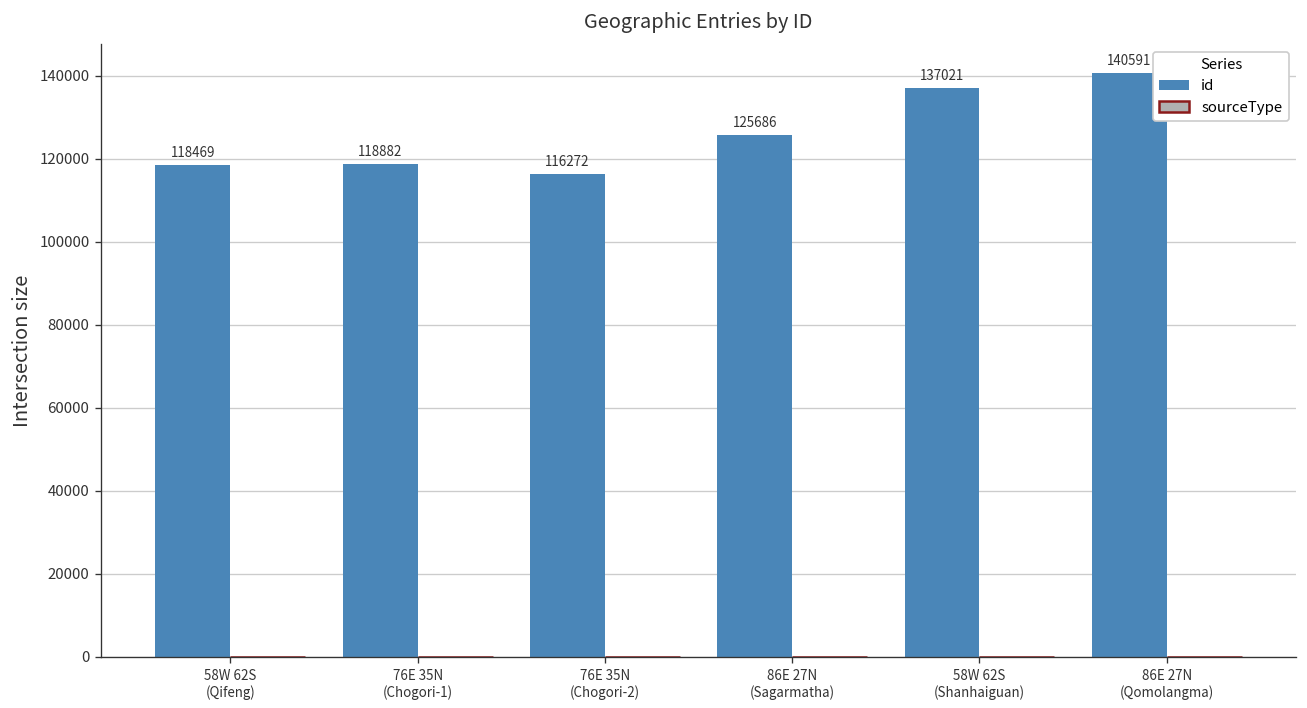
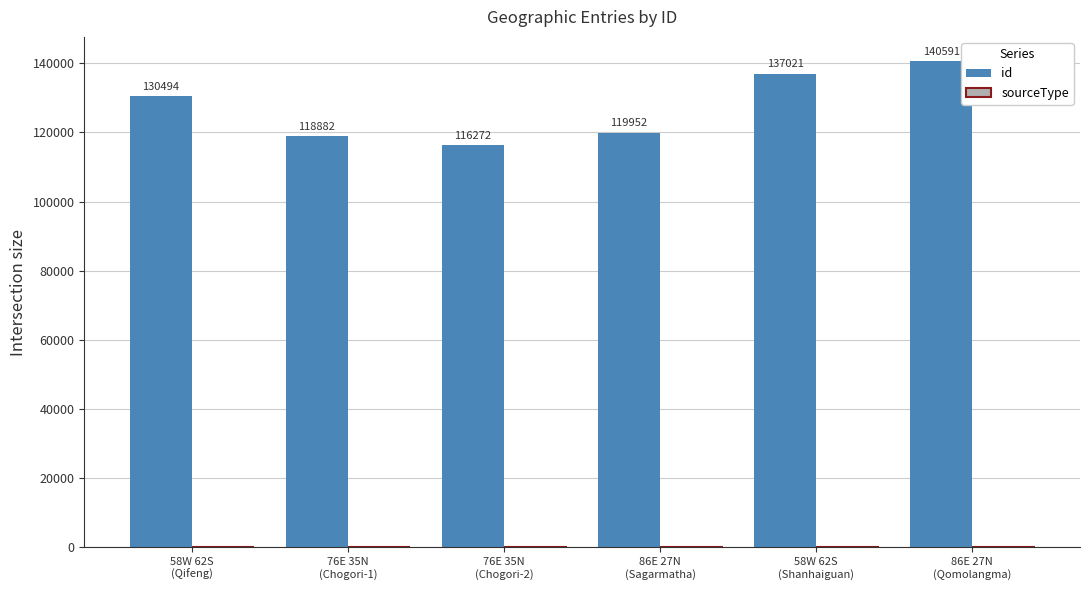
  {
    "id": {
-     "58W 62S (Qifeng)": 118469,
+     "58W 62S (Qifeng)": 130494,
      "76E 35N (Chogori-1)": 118882,
      "76E 35N (Chogori-2)": 116272,
-     "86E 27N (Sagarmatha)": 125686,
+     "86E 27N (Sagarmatha)": 119952,
      "58W 62S (Shanhaiguan)": 137021,
      "86E 27N (Qomolangma)": 140591
    },
    "sourceType": {
      "58W 62S (Qifeng)": 0,
      "76E 35N (Chogori-1)": 0,
      "76E 35N (Chogori-2)": 0,
      "86E 27N (Sagarmatha)": 0,
      "58W 62S (Shanhaiguan)": 0,
      "86E 27N (Qomolangma)": 0
    }
  }
